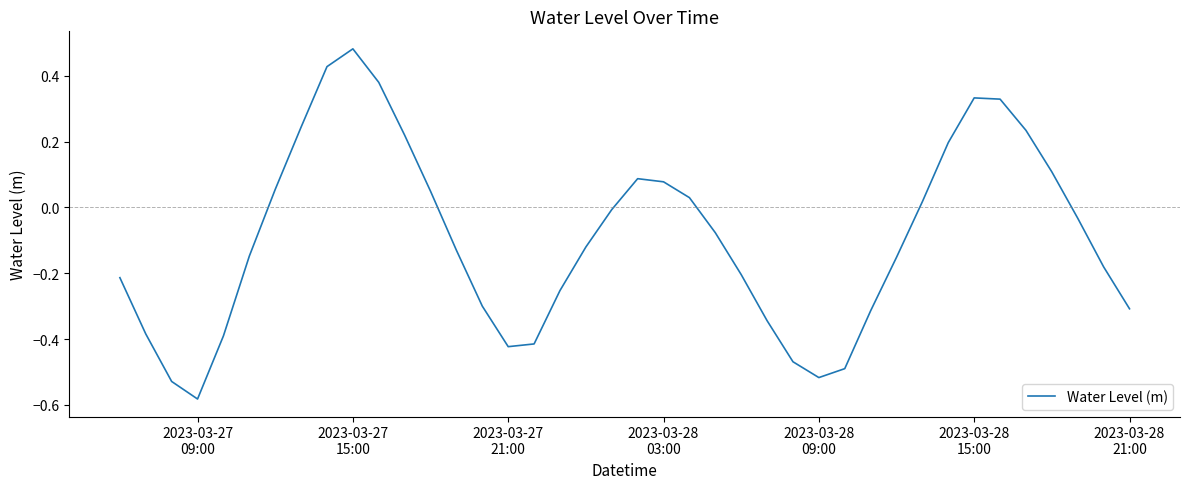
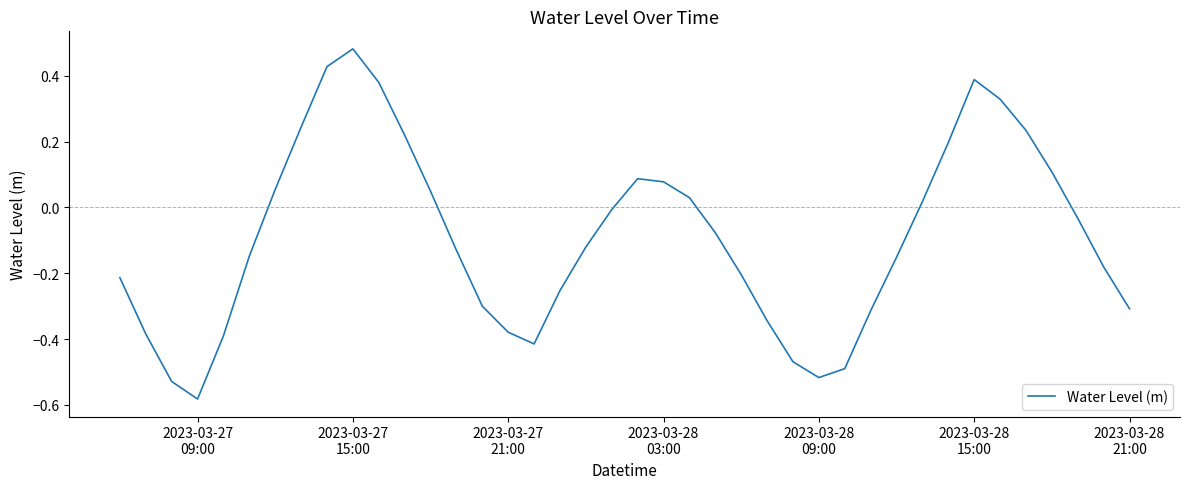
  {
    "2023-03-27 09:00": -0.58,
    "2023-03-27 15:00": 0.48,
-   "2023-03-27 21:00": -0.42,
+   "2023-03-27 21:00": -0.38,
    "2023-03-28 03:00": 0.08,
    "2023-03-28 09:00": -0.52,
-   "2023-03-28 15:00": 0.33,
+   "2023-03-28 15:00": 0.39,
    "2023-03-28 21:00": -0.31
  }
